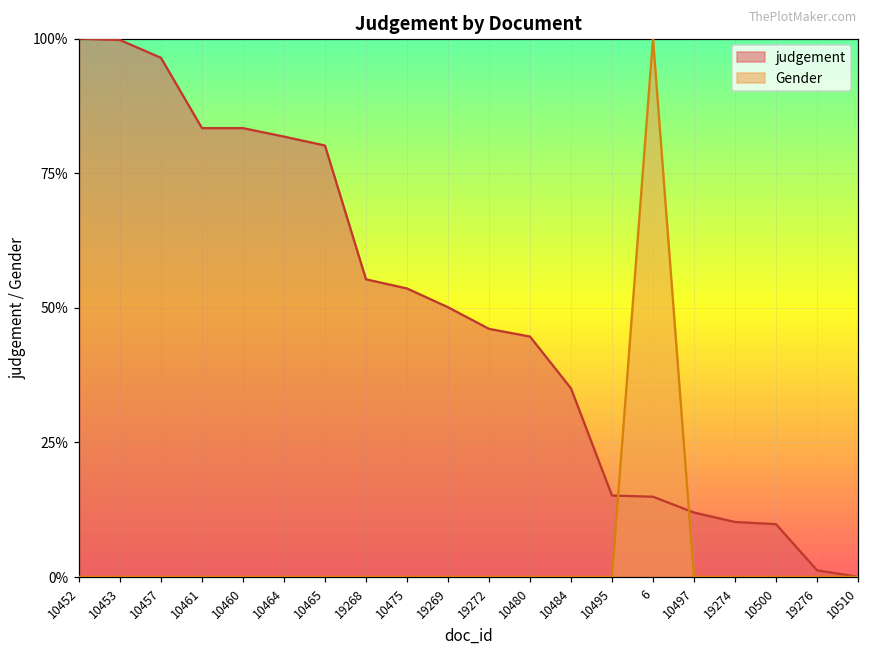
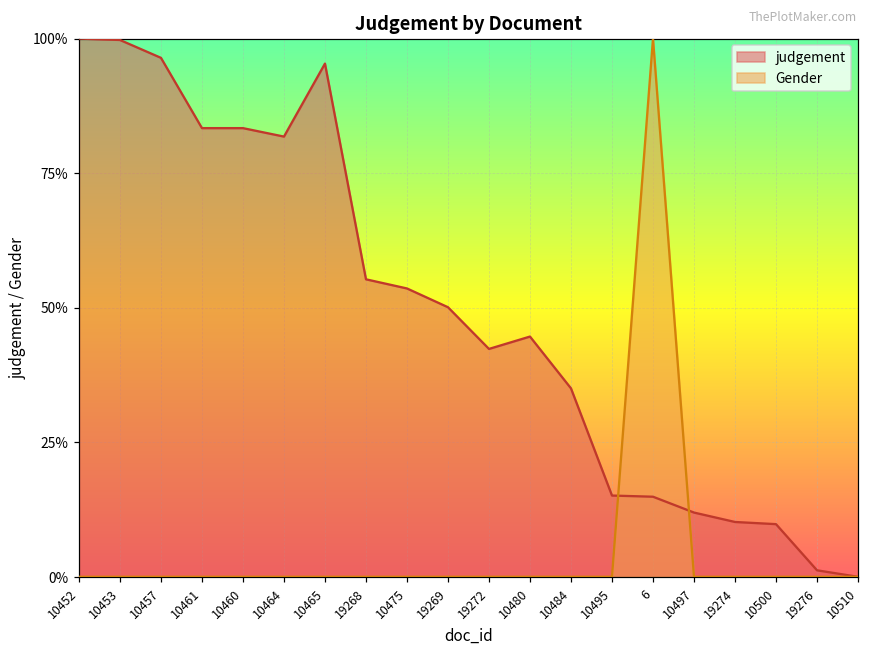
  {
    "judgement": {
      "10452": "100%",
      "10453": "100%",
      "10457": "96%",
      "10461": "83%",
      "10460": "83%",
      "10464": "82%",
-     "10465": "80%",
+     "10465": "95%",
      "19268": "55%",
      "10475": "54%",
      "19269": "50%",
-     "19272": "46%",
+     "19272": "42%",
      "10480": "45%",
      "10484": "35%",
      "10495": "15%",
      "6": "15%",
      "10497": "12%",
      "19274": "10%",
      "10500": "10%",
      "19276": "1%"
    },
    "Gender": {
      "10452": "0%",
      "10453": "0%",
      "10457": "0%",
      "10461": "0%",
      "10460": "0%",
      "10464": "0%",
      "10465": "0%",
      "19268": "0%",
      "10475": "0%",
      "19269": "0%",
      "19272": "0%",
      "10480": "0%",
      "10484": "0%",
      "10495": "0%",
      "6": "100%",
      "10497": "0%",
      "19274": "0%",
      "10500": "0%",
      "19276": "0%"
    }
  }
